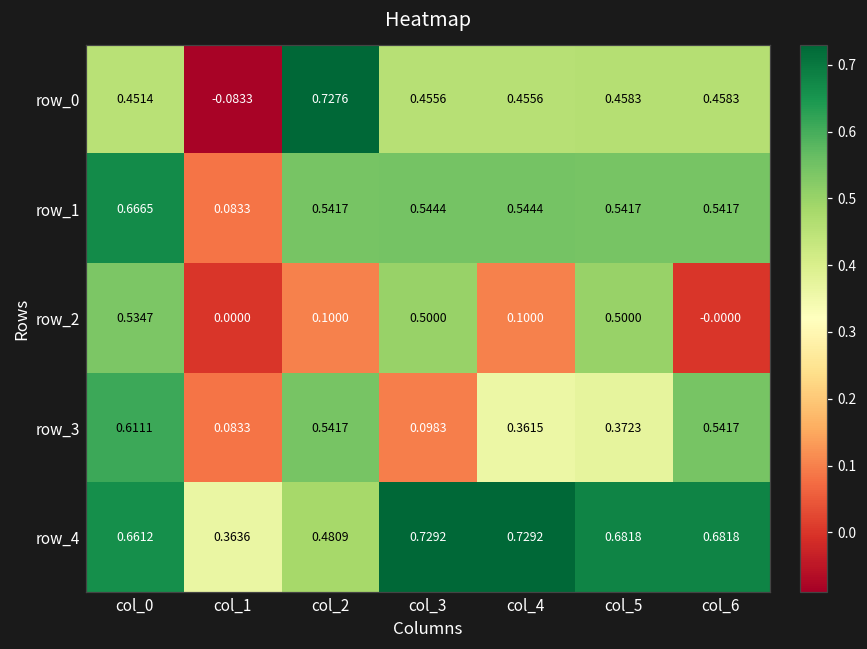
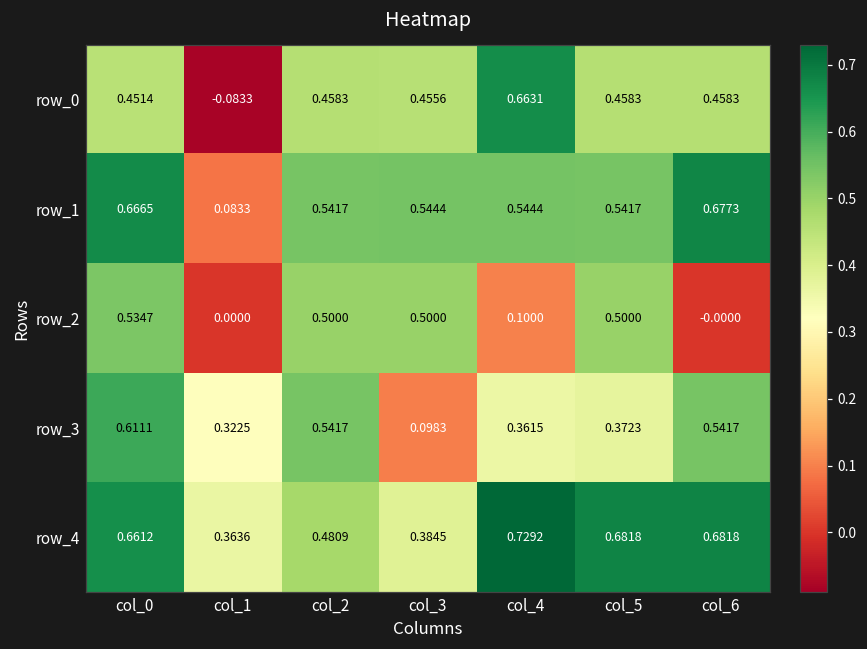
  {
    "row_0": {
      "col_0": 0.4514,
      "col_1": -0.0833,
-     "col_2": 0.7276,
+     "col_2": 0.4583,
      "col_3": 0.4556,
-     "col_4": 0.4556,
+     "col_4": 0.6631,
      "col_5": 0.4583,
      "col_6": 0.4583
    },
    "row_1": {
      "col_0": 0.6665,
      "col_1": 0.0833,
      "col_2": 0.5417,
      "col_3": 0.5444,
      "col_4": 0.5444,
      "col_5": 0.5417,
-     "col_6": 0.5417
+     "col_6": 0.6773
    },
    "row_2": {
      "col_0": 0.5347,
      "col_1": 0.0000,
-     "col_2": 0.1000,
+     "col_2": 0.5000,
      "col_3": 0.5000,
      "col_4": 0.1000,
      "col_5": 0.5000,
      "col_6": -0.0000
    },
    "row_3": {
      "col_0": 0.6111,
-     "col_1": 0.0833,
+     "col_1": 0.3225,
      "col_2": 0.5417,
      "col_3": 0.0983,
      "col_4": 0.3615,
      "col_5": 0.3723,
      "col_6": 0.5417
    },
    "row_4": {
      "col_0": 0.6612,
      "col_1": 0.3636,
      "col_2": 0.4809,
-     "col_3": 0.7292,
+     "col_3": 0.3845,
      "col_4": 0.7292,
      "col_5": 0.6818,
      "col_6": 0.6818
    }
  }
